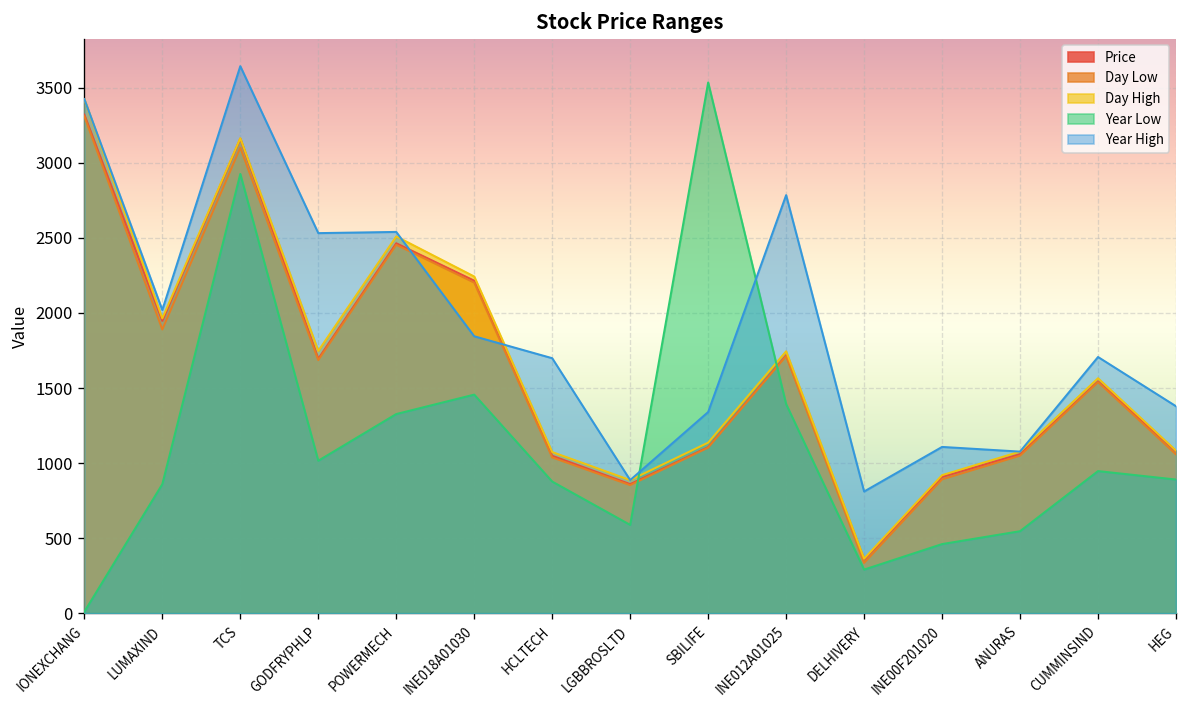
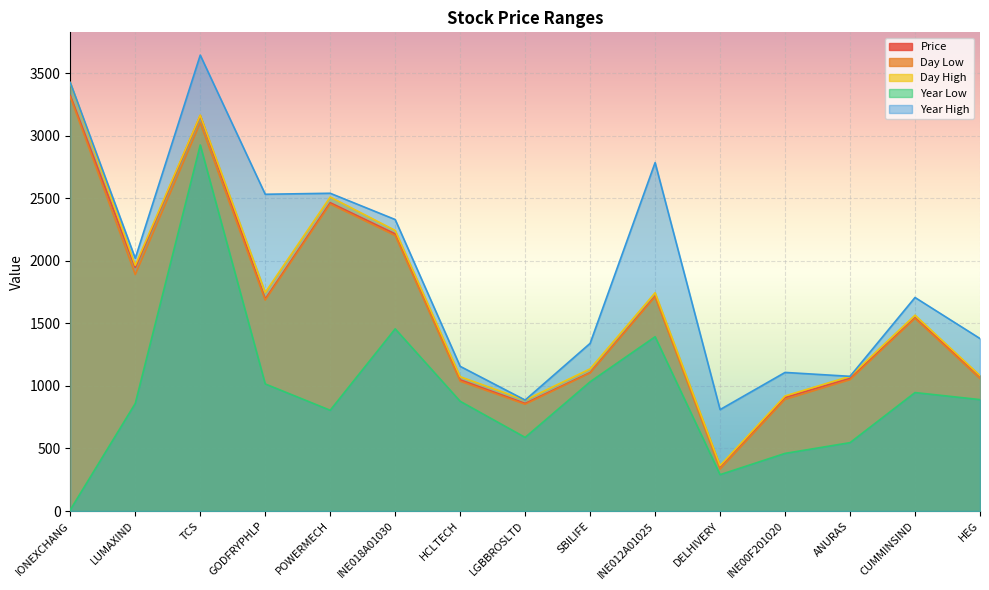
  {
    "Day High": {
      "GODFRYPHLP": 1750,
      "POWERMECH": 2510,
      "INE018A01030": 2240,
      "HCLTECH": 1070,
      "SBILIFE": 1140,
      "INE012A01025": 1740,
      "CUMMINSIND": 1570
    },
    "Year Low": {
      "IONEXCHANG": 10,
      "LUMAXIND": 860,
      "TCS": 2930,
      "GODFRYPHLP": 1020,
-     "POWERMECH": 1330,
+     "POWERMECH": 810,
      "INE018A01030": 1460,
      "HCLTECH": 880,
      "LGBBROSLTD": 590,
-     "SBILIFE": 3540,
+     "SBILIFE": 1030,
      "INE012A01025": 1390,
      "DELHIVERY": 290,
      "INE00F201020": 460,
      "ANURAS": 550,
      "CUMMINSIND": 950,
      "HEG": 890
    },
    "Year High": {
      "LUMAXIND": 2020,
      "TCS": 3640,
      "GODFRYPHLP": 2530,
      "POWERMECH": 2540,
-     "INE018A01030": 1850,
-     "HCLTECH": 1700,
+     "INE018A01030": 2330,
+     "HCLTECH": 1160,
      "SBILIFE": 1340,
      "INE012A01025": 2790,
      "DELHIVERY": 810,
      "INE00F201020": 1110,
      "CUMMINSIND": 1710,
      "HEG": 1380
    }
  }
